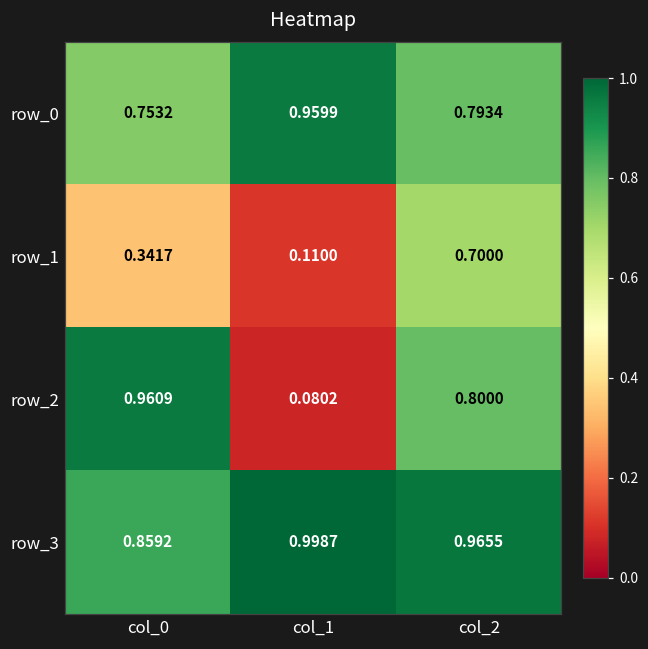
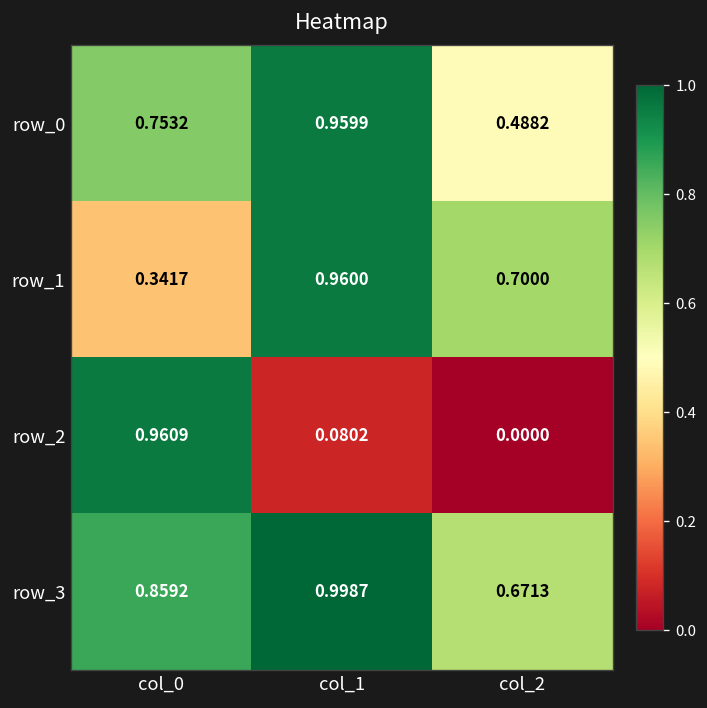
  {
    "row_0": {
      "col_0": 0.7532,
      "col_1": 0.9599,
-     "col_2": 0.7934
+     "col_2": 0.4882
    },
    "row_1": {
      "col_0": 0.3417,
-     "col_1": 0.1100,
+     "col_1": 0.9600,
      "col_2": 0.7000
    },
    "row_2": {
      "col_0": 0.9609,
      "col_1": 0.0802,
-     "col_2": 0.8000
+     "col_2": 0.0000
    },
    "row_3": {
      "col_0": 0.8592,
      "col_1": 0.9987,
-     "col_2": 0.9655
+     "col_2": 0.6713
    }
  }
